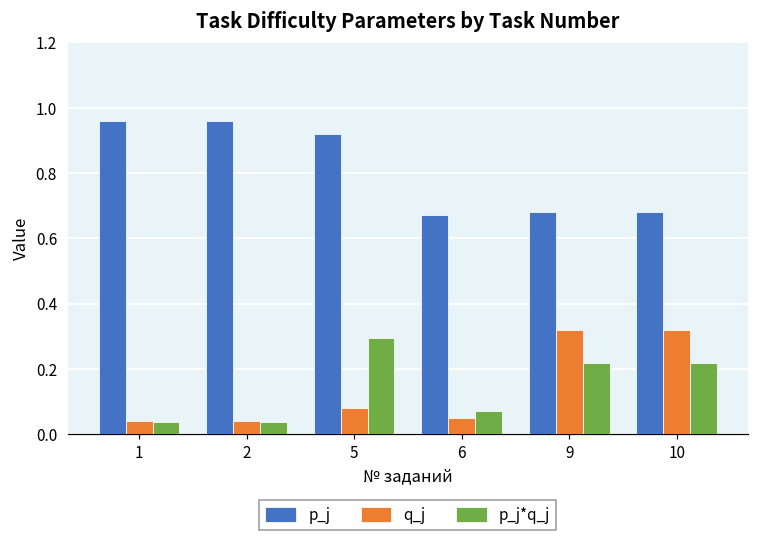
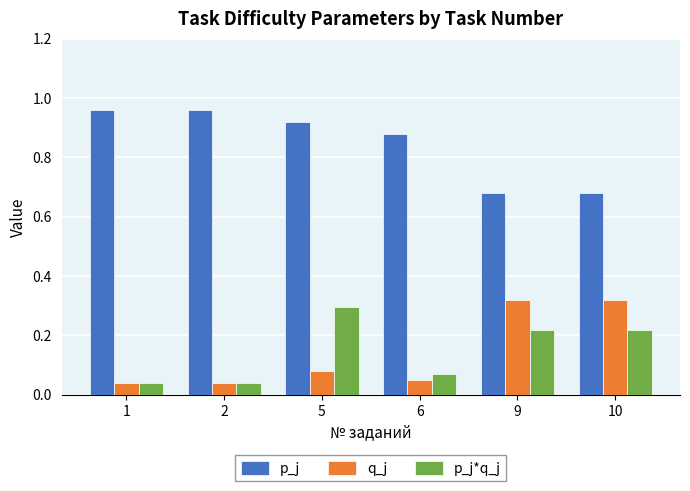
  {
    "p_j": {
      "1": 0.96,
      "2": 0.96,
      "5": 0.92,
-     "6": 0.67,
+     "6": 0.88,
      "9": 0.68,
      "10": 0.68
    },
    "q_j": {
      "1": 0.04,
      "2": 0.04,
      "5": 0.08,
      "6": 0.05,
      "9": 0.32,
      "10": 0.32
    },
    "p_j*q_j": {
      "1": 0.04,
      "2": 0.04,
      "5": 0.30,
      "6": 0.07,
      "9": 0.22,
      "10": 0.22
    }
  }
